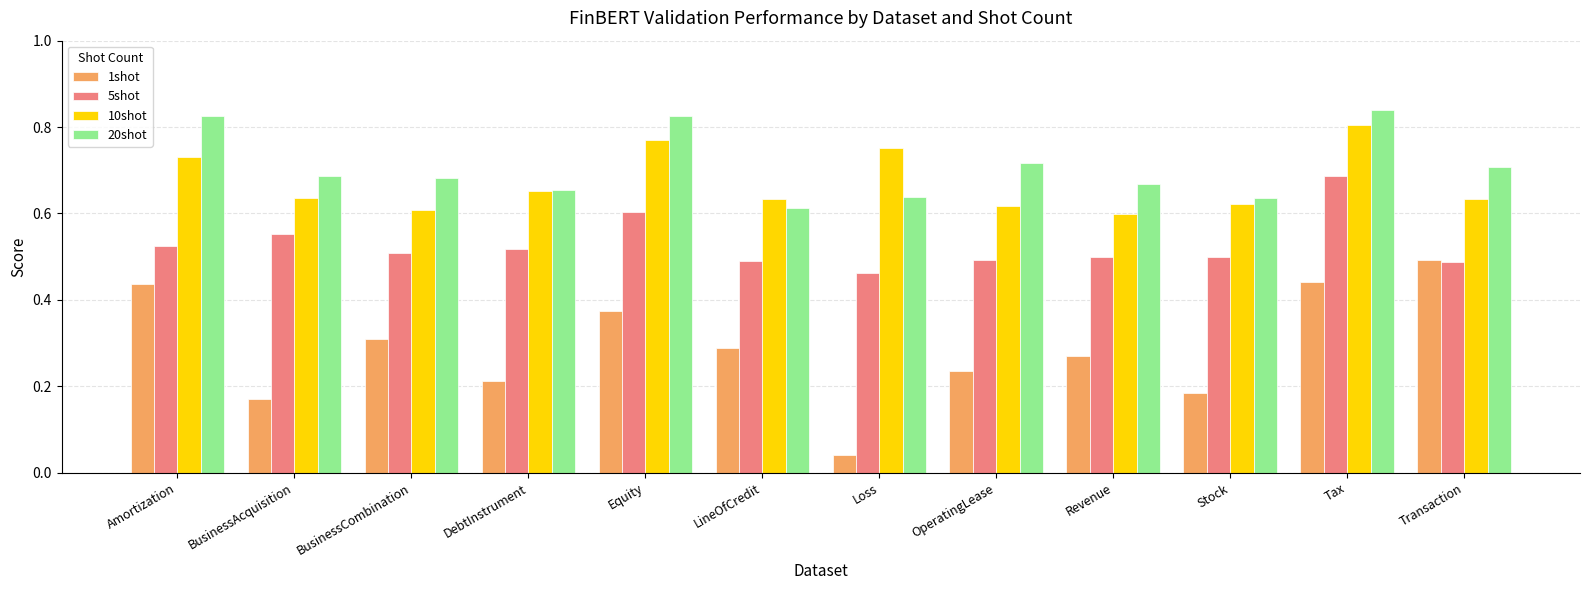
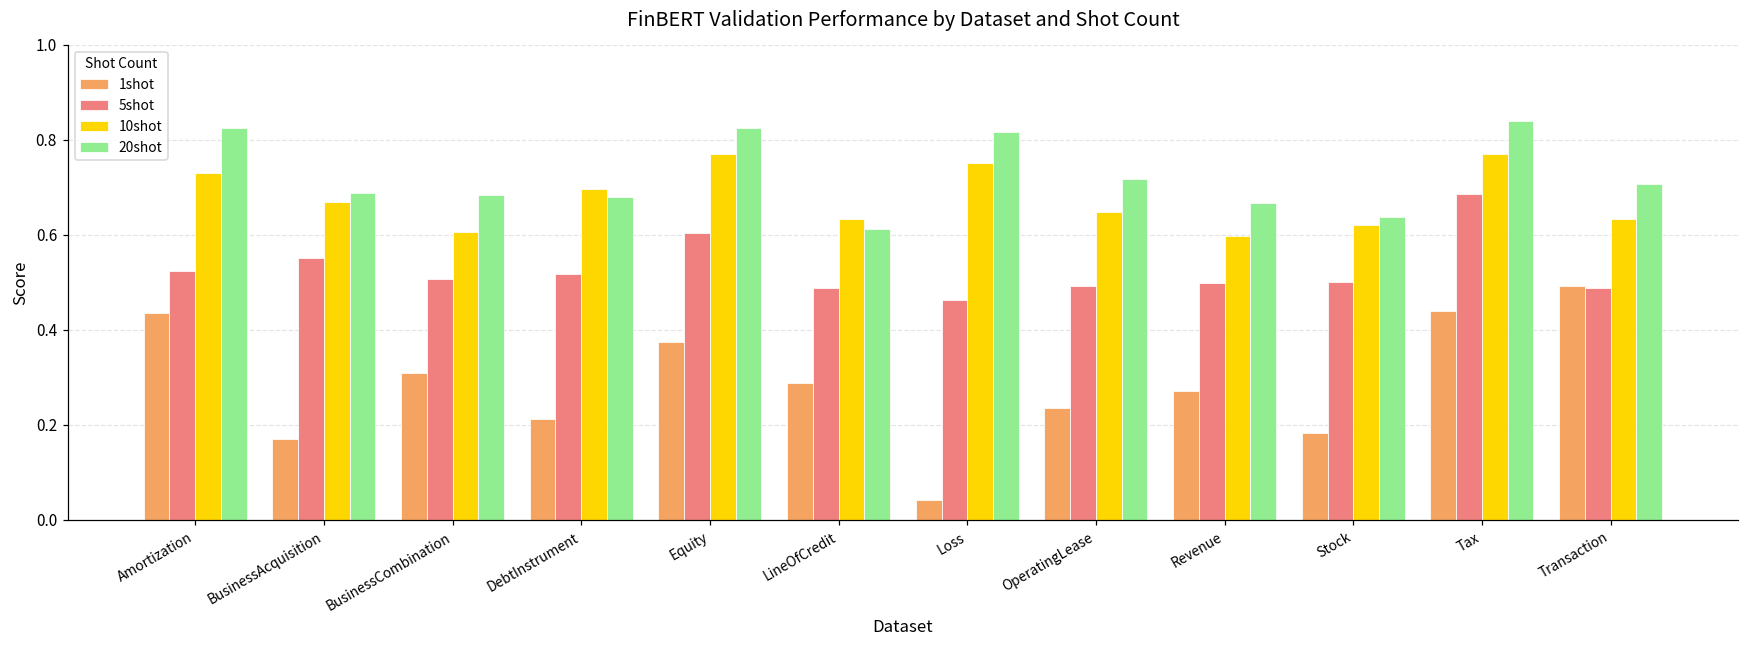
  {
    "10shot": {
      "Amortization": 0.73,
-     "BusinessAcquisition": 0.64,
+     "BusinessAcquisition": 0.67,
      "BusinessCombination": 0.61,
-     "DebtInstrument": 0.65,
+     "DebtInstrument": 0.70,
      "Equity": 0.77,
      "LineOfCredit": 0.63,
      "Loss": 0.75,
-     "OperatingLease": 0.62,
+     "OperatingLease": 0.65,
      "Revenue": 0.60,
      "Stock": 0.62,
-     "Tax": 0.80,
+     "Tax": 0.77,
      "Transaction": 0.63
    },
    "20shot": {
      "Amortization": 0.83,
      "BusinessAcquisition": 0.69,
      "BusinessCombination": 0.68,
-     "DebtInstrument": 0.65,
+     "DebtInstrument": 0.68,
      "Equity": 0.82,
      "LineOfCredit": 0.61,
-     "Loss": 0.64,
+     "Loss": 0.82,
      "OperatingLease": 0.72,
      "Revenue": 0.67,
      "Stock": 0.64,
      "Tax": 0.84,
      "Transaction": 0.71
    }
  }
